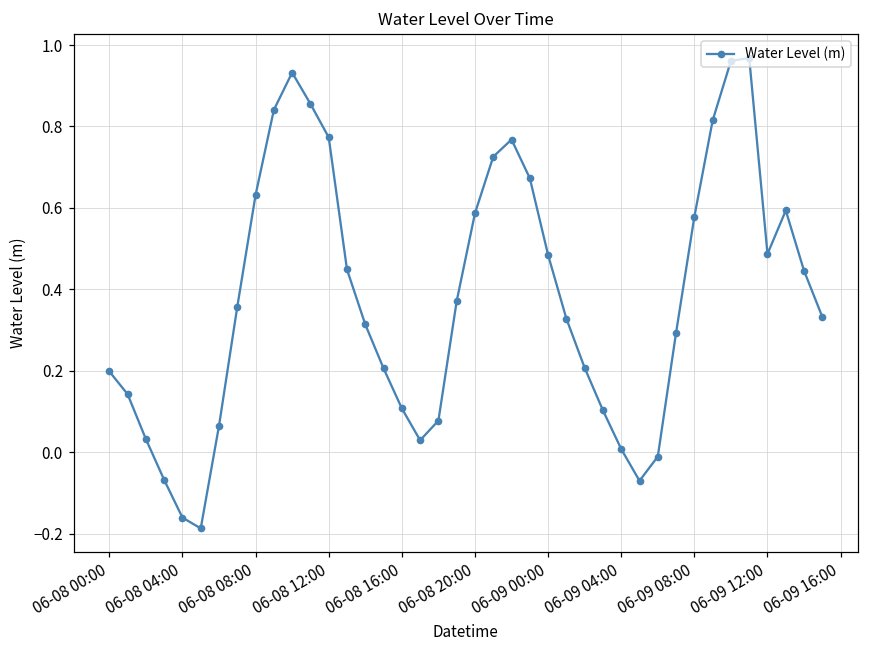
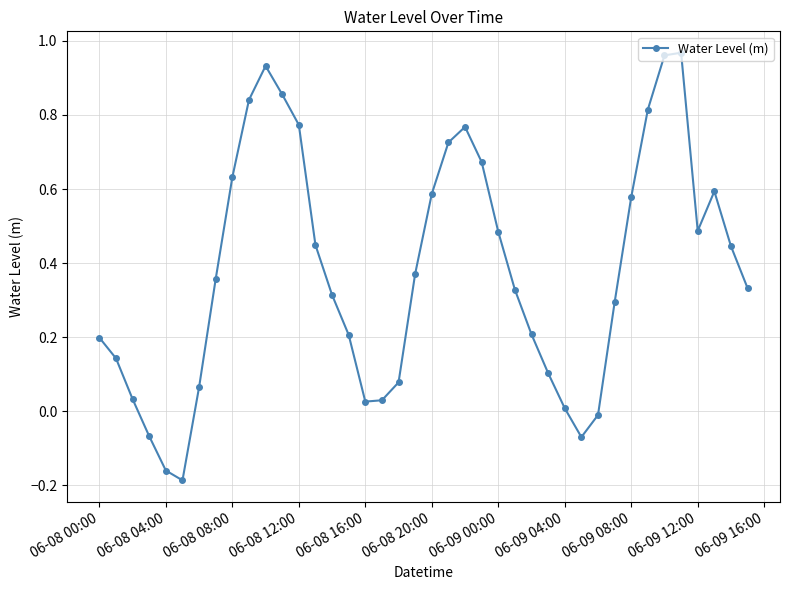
  {
    "06-08 00:00": 0.20,
    "06-08 04:00": -0.16,
    "06-08 08:00": 0.63,
    "06-08 12:00": 0.77,
-   "06-08 16:00": 0.11,
+   "06-08 16:00": 0.03,
    "06-08 20:00": 0.59,
    "06-09 00:00": 0.48,
    "06-09 04:00": 0.01,
    "06-09 08:00": 0.58,
    "06-09 12:00": 0.49
  }
